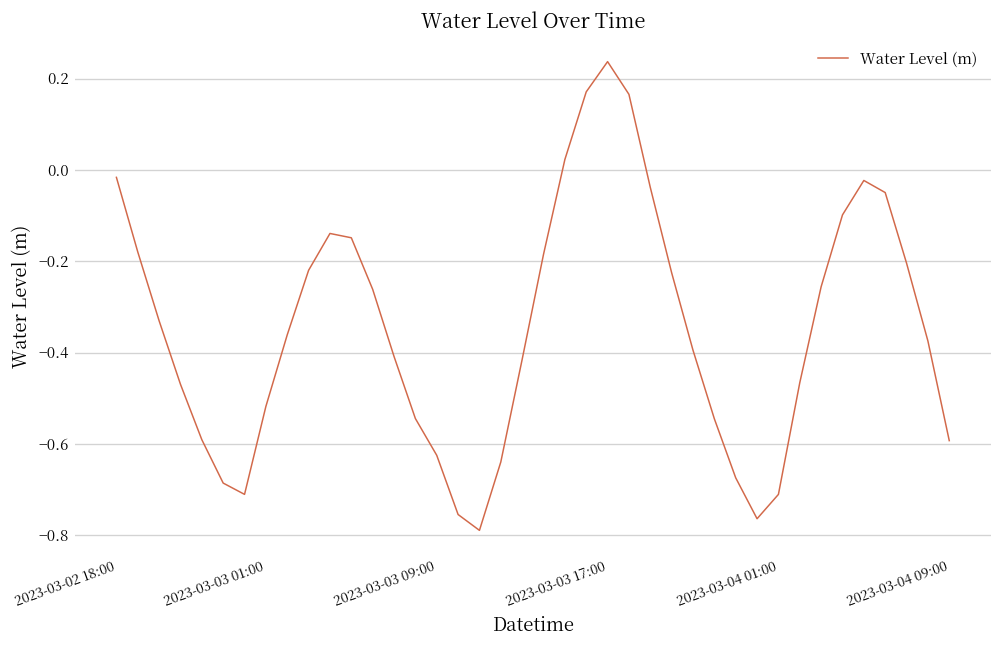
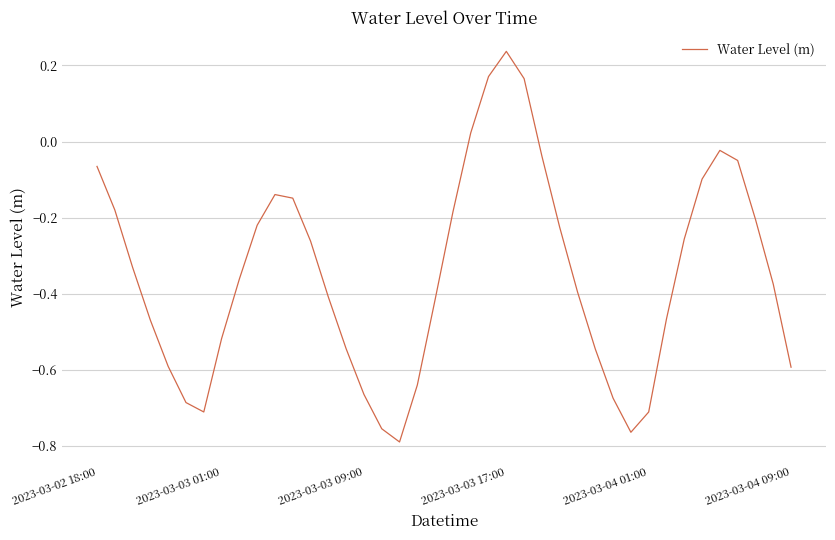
  {
-   "2023-03-02 18:00": -0.02,
+   "2023-03-02 18:00": -0.07,
    "2023-03-03 01:00": -0.52,
-   "2023-03-03 09:00": -0.63,
+   "2023-03-03 09:00": -0.66,
    "2023-03-03 17:00": 0.24,
    "2023-03-04 01:00": -0.71,
    "2023-03-04 09:00": -0.59
  }
